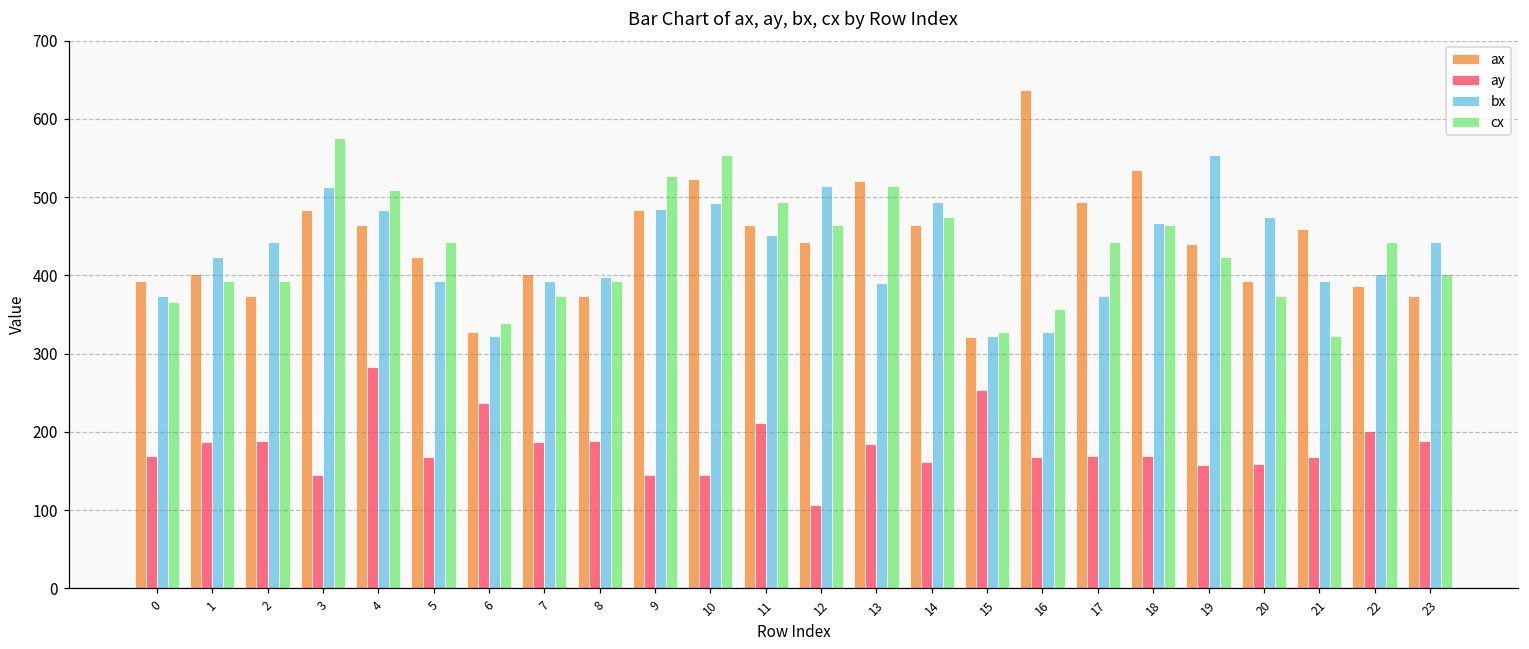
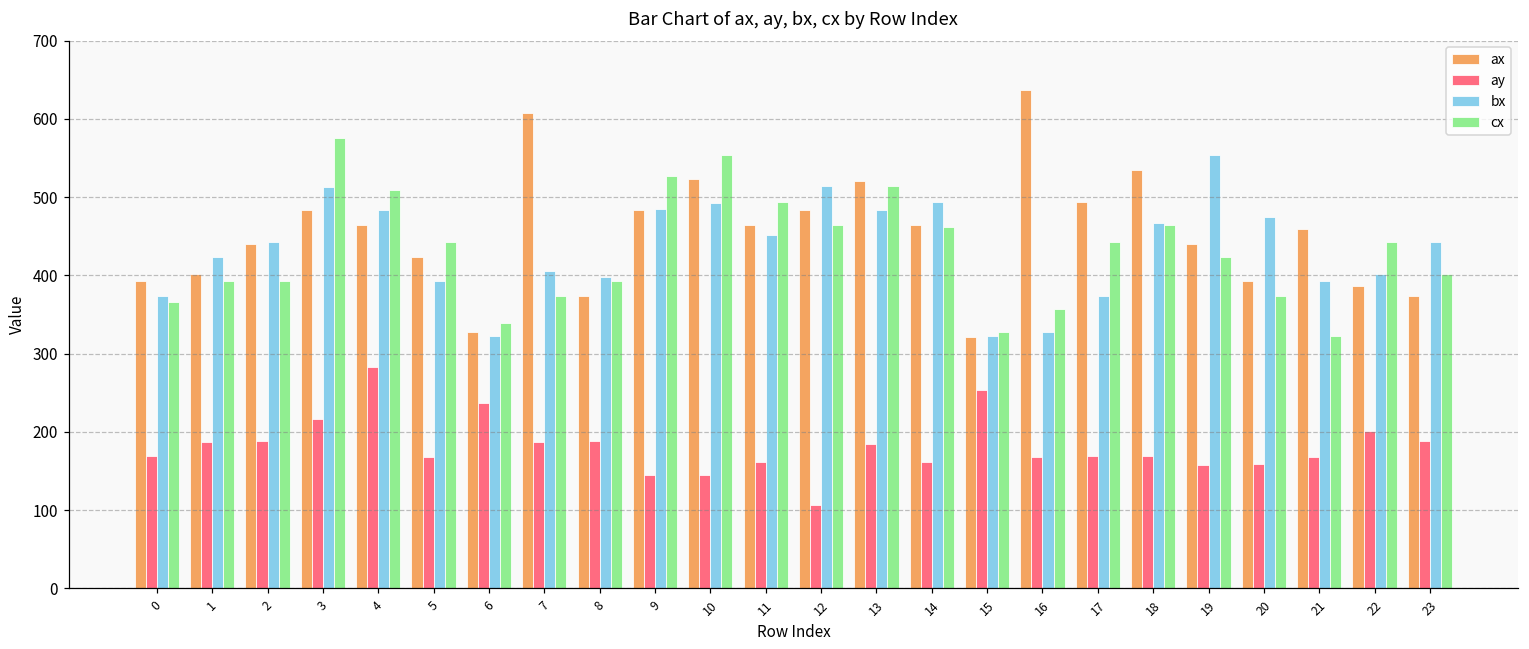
  {
    "ax": {
      "0": 390,
      "1": 400,
-     "2": 370,
+     "2": 440,
      "3": 480,
      "4": 460,
      "5": 420,
      "6": 330,
-     "7": 400,
+     "7": 610,
      "8": 370,
      "9": 480,
      "10": 520,
      "11": 460,
-     "12": 440,
+     "12": 480,
      "13": 520,
      "14": 460,
      "15": 320,
      "16": 640,
      "17": 490,
      "18": 540,
      "19": 440,
      "20": 390,
      "21": 460,
      "22": 390,
      "23": 370
    },
    "ay": {
      "0": 170,
      "1": 190,
      "2": 190,
-     "3": 150,
+     "3": 220,
      "4": 280,
      "5": 170,
      "6": 240,
      "7": 190,
      "8": 190,
      "9": 150,
      "10": 150,
-     "11": 210,
+     "11": 160,
      "12": 110,
      "13": 190,
      "14": 160,
      "15": 250,
      "16": 170,
      "17": 170,
      "18": 170,
      "19": 160,
      "20": 160,
      "21": 170,
      "22": 200,
      "23": 190
    },
    "bx": {
      "0": 370,
      "1": 420,
      "2": 440,
      "3": 510,
      "4": 480,
      "5": 390,
      "6": 320,
-     "7": 390,
+     "7": 410,
      "8": 400,
      "9": 490,
      "10": 490,
      "11": 450,
      "12": 510,
-     "13": 390,
+     "13": 480,
      "14": 490,
      "15": 320,
      "16": 330,
      "17": 370,
      "18": 470,
      "19": 550,
      "20": 480,
      "21": 390,
      "22": 400,
      "23": 440
    },
    "cx": {
      "0": 370,
      "1": 390,
      "2": 390,
      "3": 580,
      "4": 510,
      "5": 440,
      "6": 340,
      "7": 370,
      "8": 390,
      "9": 530,
      "10": 550,
      "11": 490,
      "12": 460,
      "13": 510,
-     "14": 480,
+     "14": 460,
      "15": 330,
      "16": 360,
      "17": 440,
      "18": 460,
      "19": 420,
      "20": 370,
      "21": 320,
      "22": 440,
      "23": 400
    }
  }
